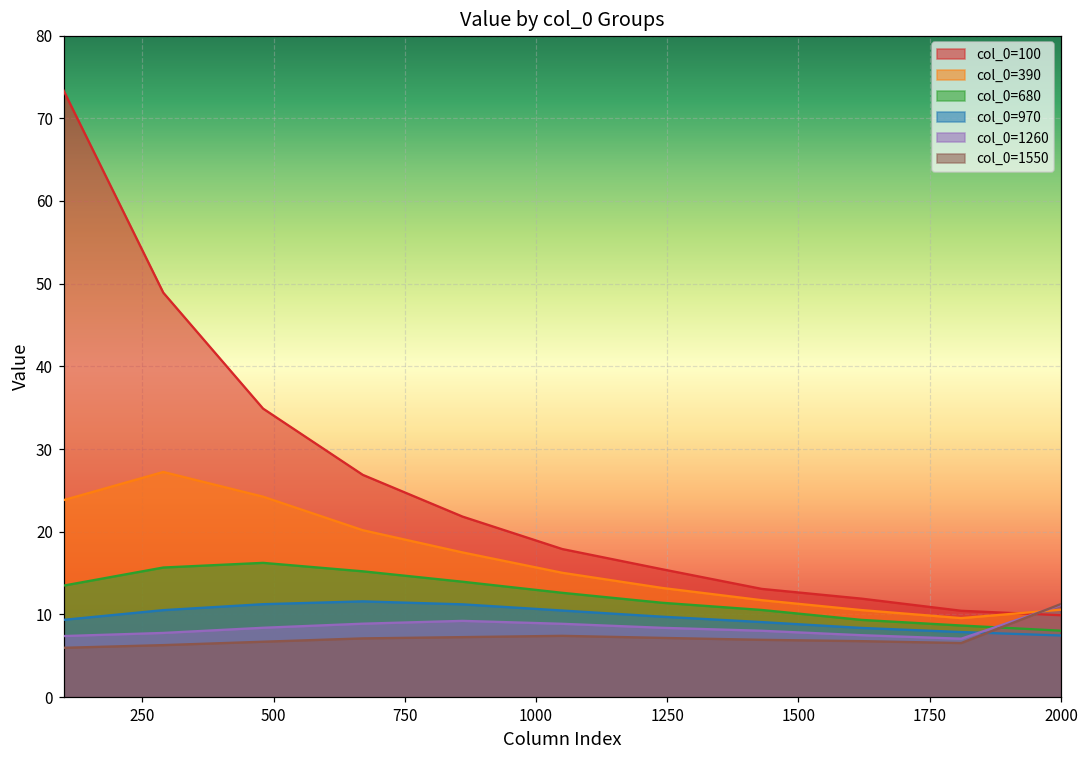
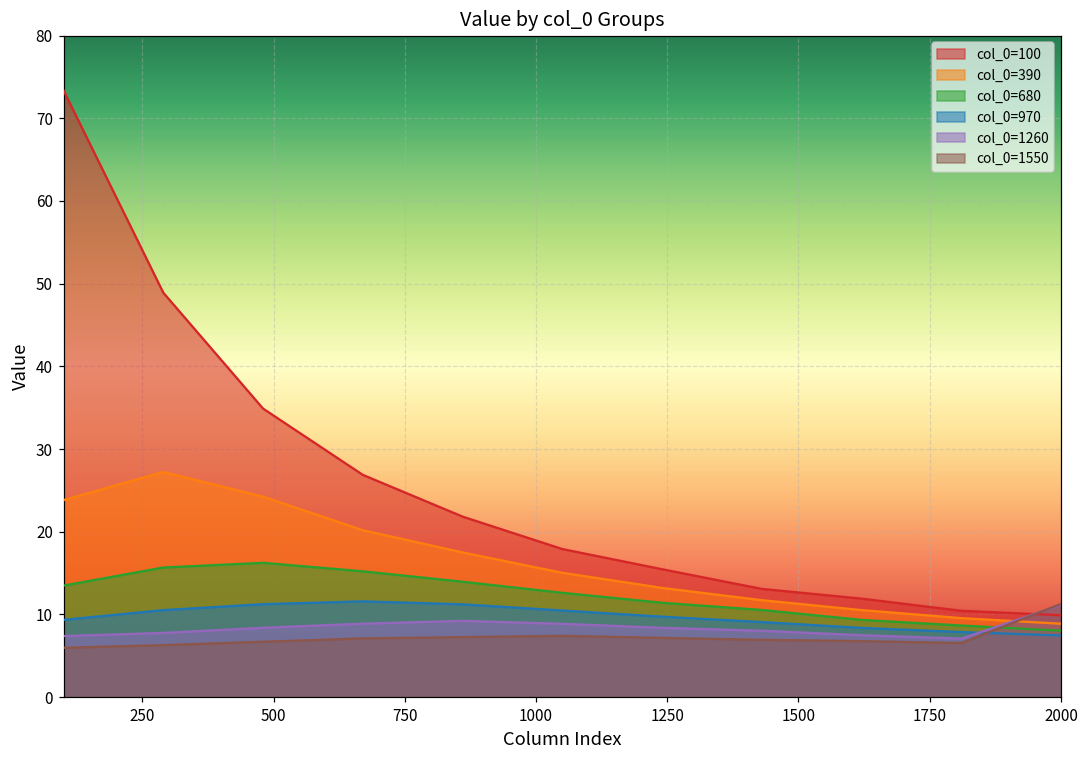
  {
    "col_0=100": {
      "2000": 10
    },
    "col_0=390": {
-     "2000": 11
+     "2000": 9
    },
    "col_0=680": {
      "2000": 8
    },
    "col_0=970": {
      "2000": 7
    }
  }
